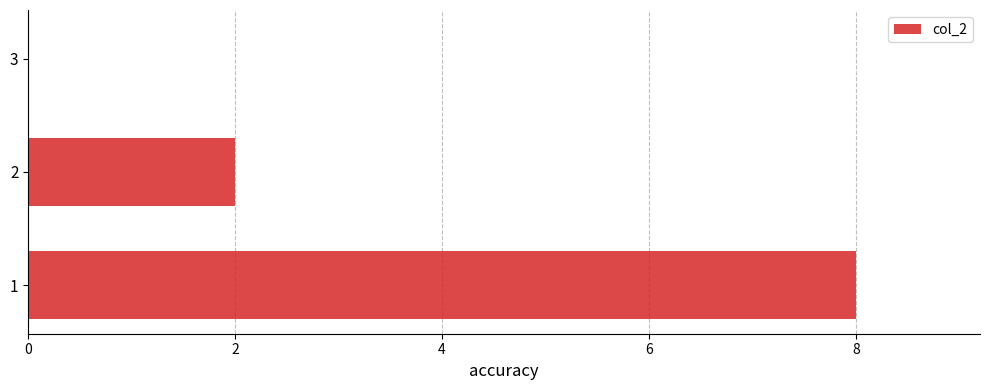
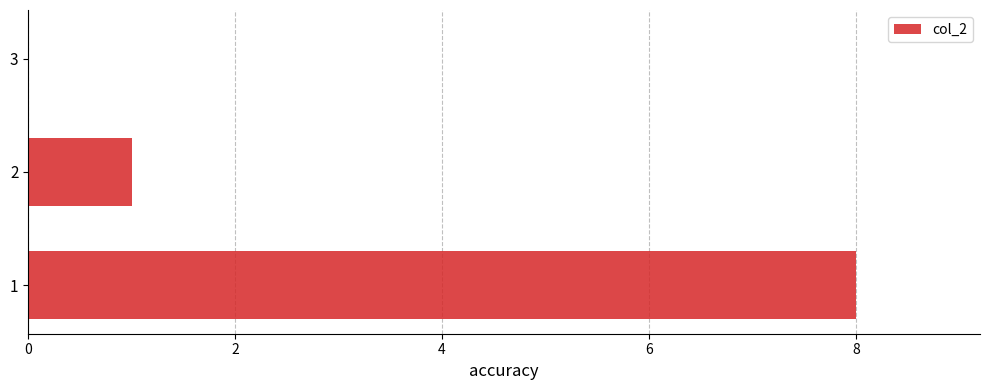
  {
    "3": 0,
-   "2": 2,
+   "2": 1,
    "1": 8
  }
